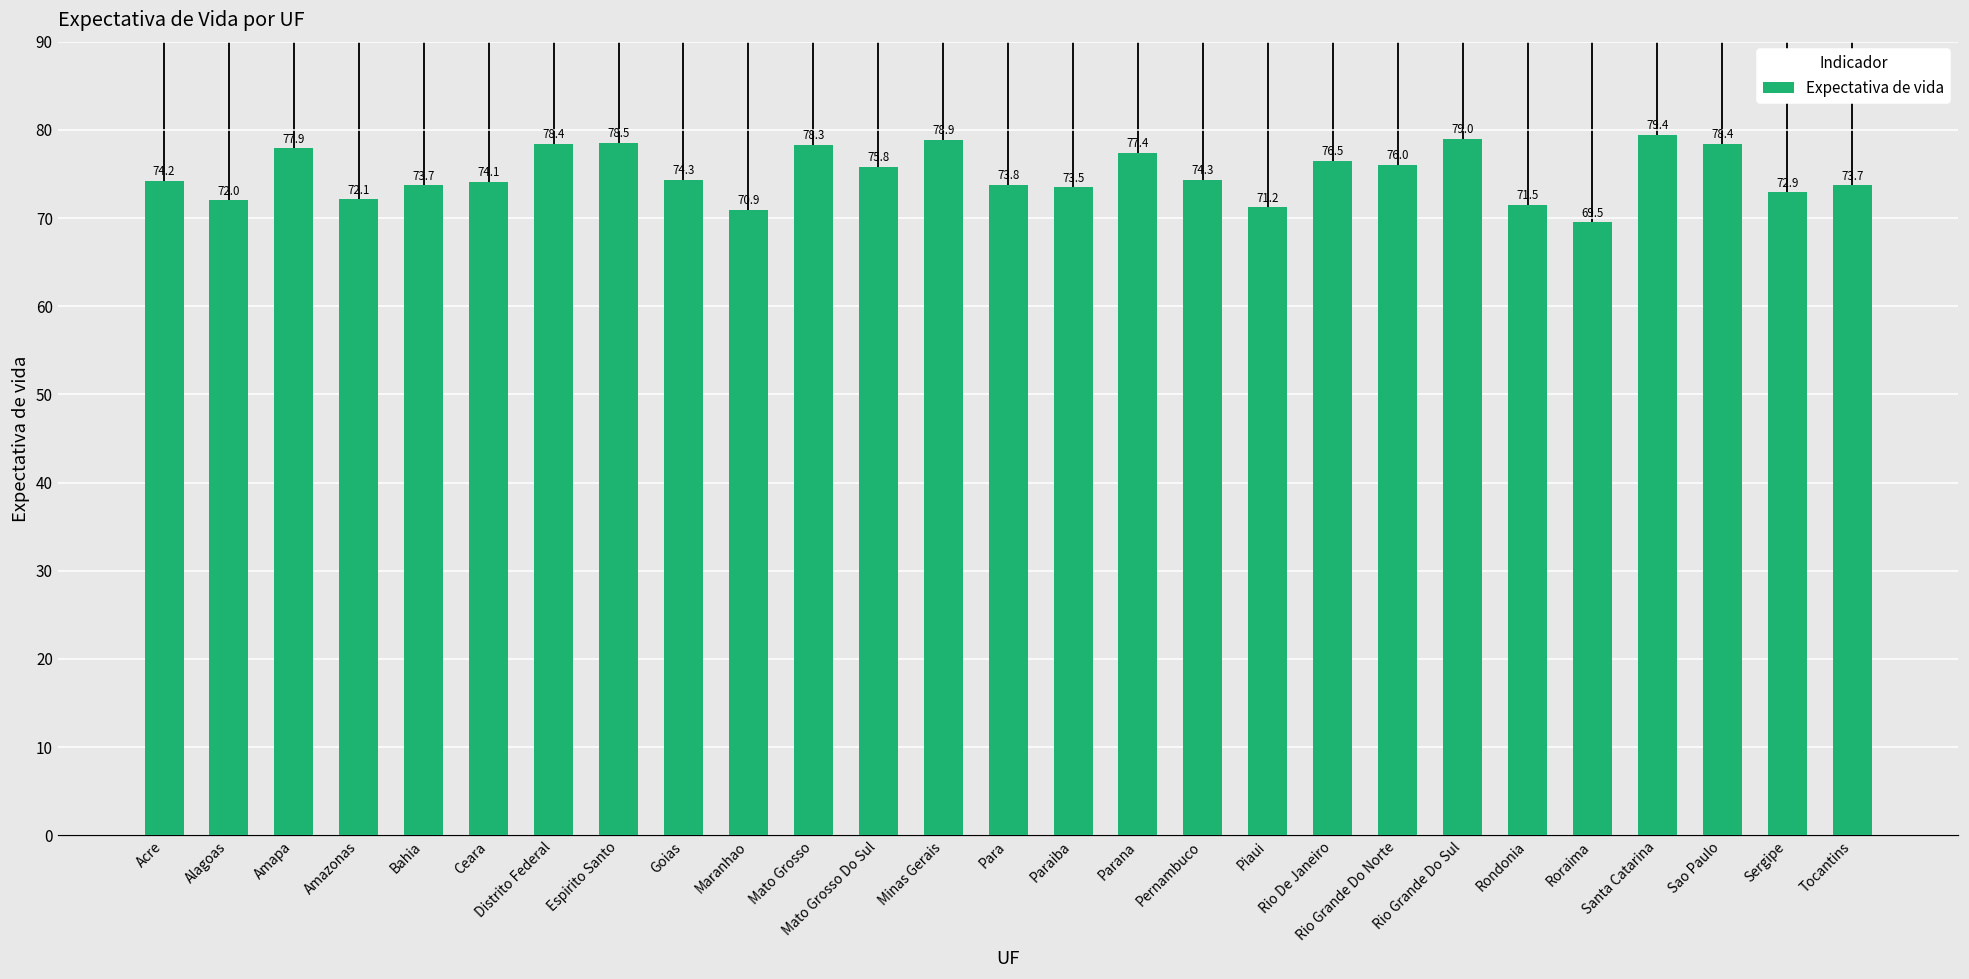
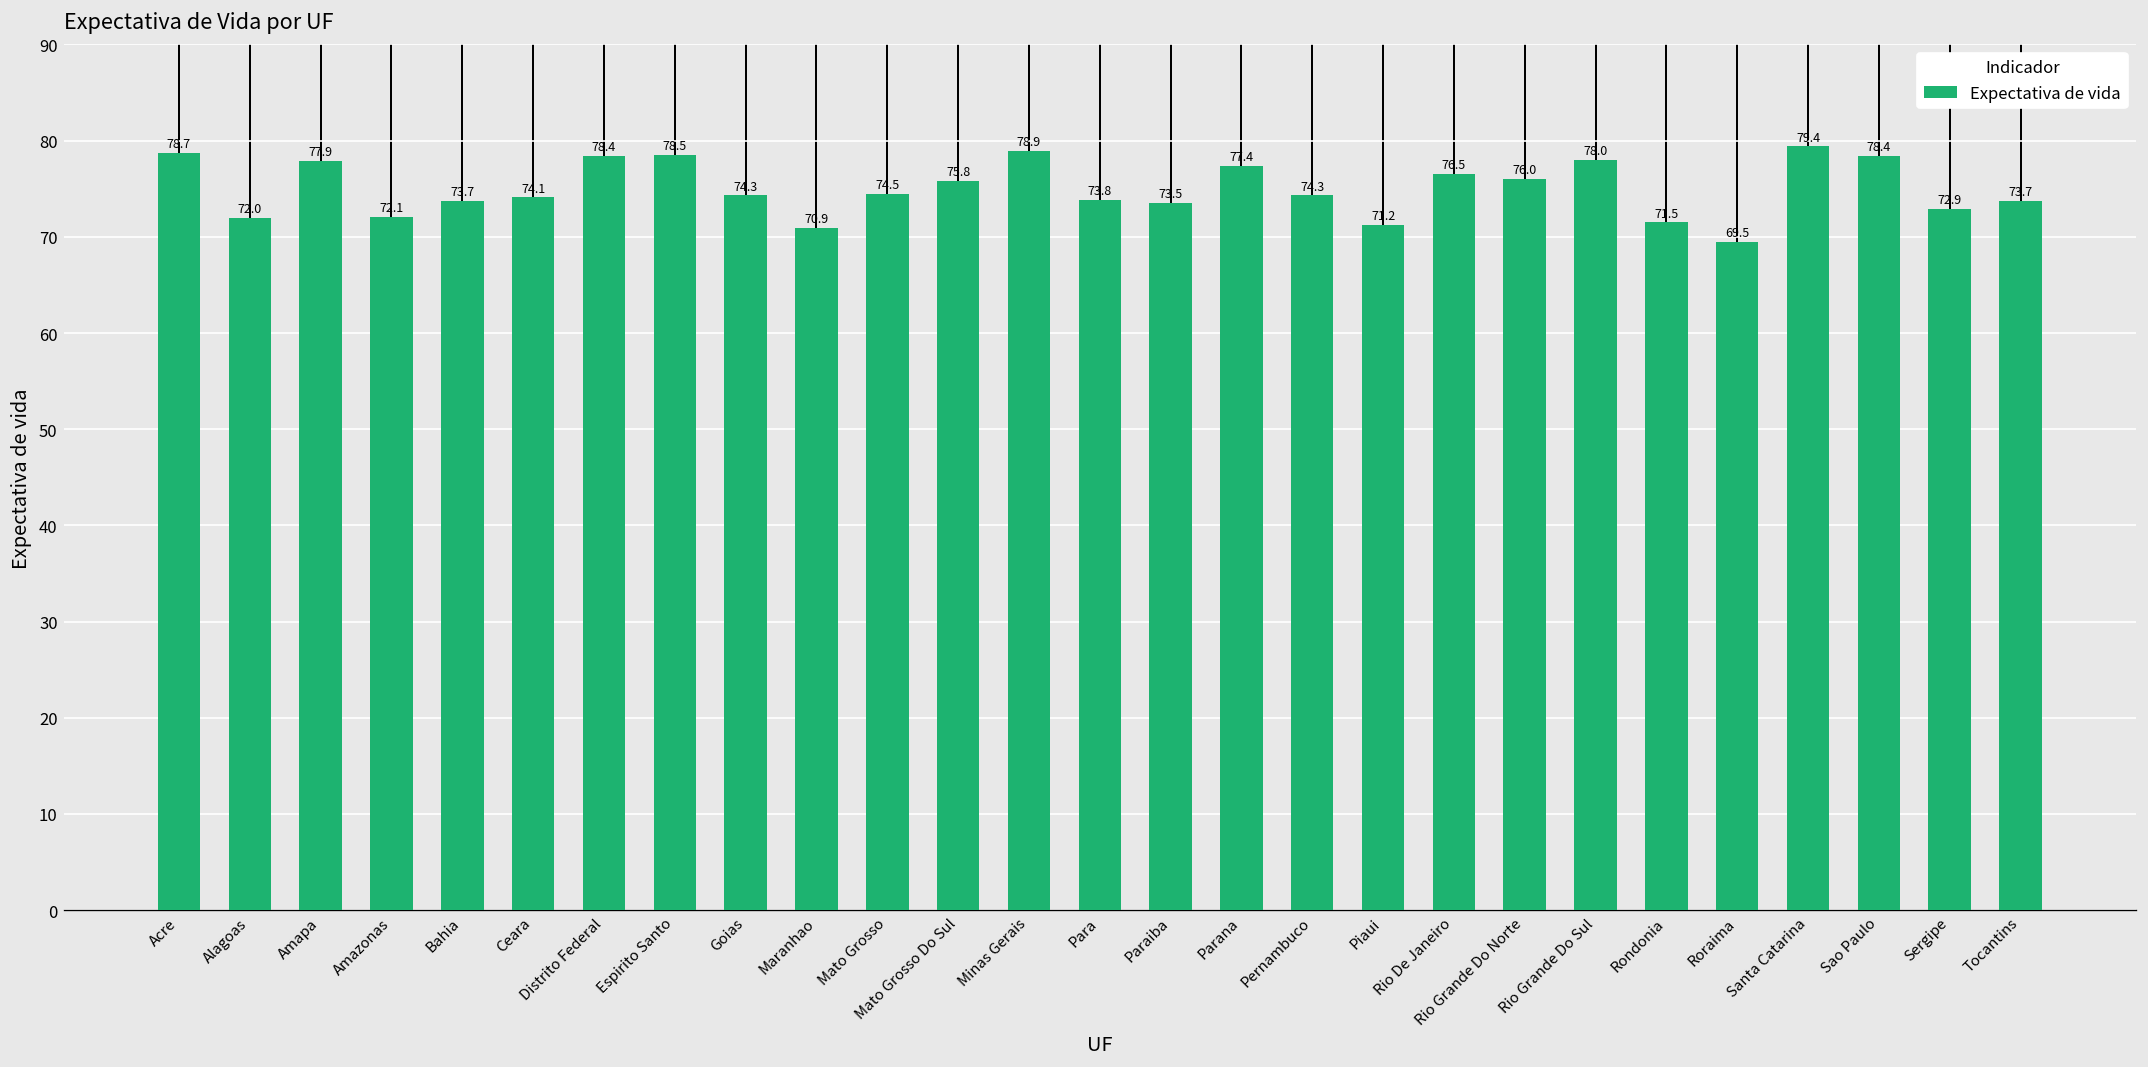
  {
-   "Acre": 74.2,
+   "Acre": 78.7,
    "Alagoas": 72.0,
    "Amapa": 77.9,
    "Amazonas": 72.1,
    "Bahia": 73.7,
    "Ceara": 74.1,
    "Distrito Federal": 78.4,
    "Espirito Santo": 78.5,
    "Goias": 74.3,
    "Maranhao": 70.9,
-   "Mato Grosso": 78.3,
+   "Mato Grosso": 74.5,
    "Mato Grosso Do Sul": 75.8,
    "Minas Gerais": 78.9,
    "Para": 73.8,
    "Paraiba": 73.5,
    "Parana": 77.4,
    "Pernambuco": 74.3,
    "Piaui": 71.2,
    "Rio De Janeiro": 76.5,
    "Rio Grande Do Norte": 76.0,
-   "Rio Grande Do Sul": 79.0,
+   "Rio Grande Do Sul": 78.0,
    "Rondonia": 71.5,
    "Roraima": 69.5,
    "Santa Catarina": 79.4,
    "Sao Paulo": 78.4,
    "Sergipe": 72.9,
    "Tocantins": 73.7
  }
